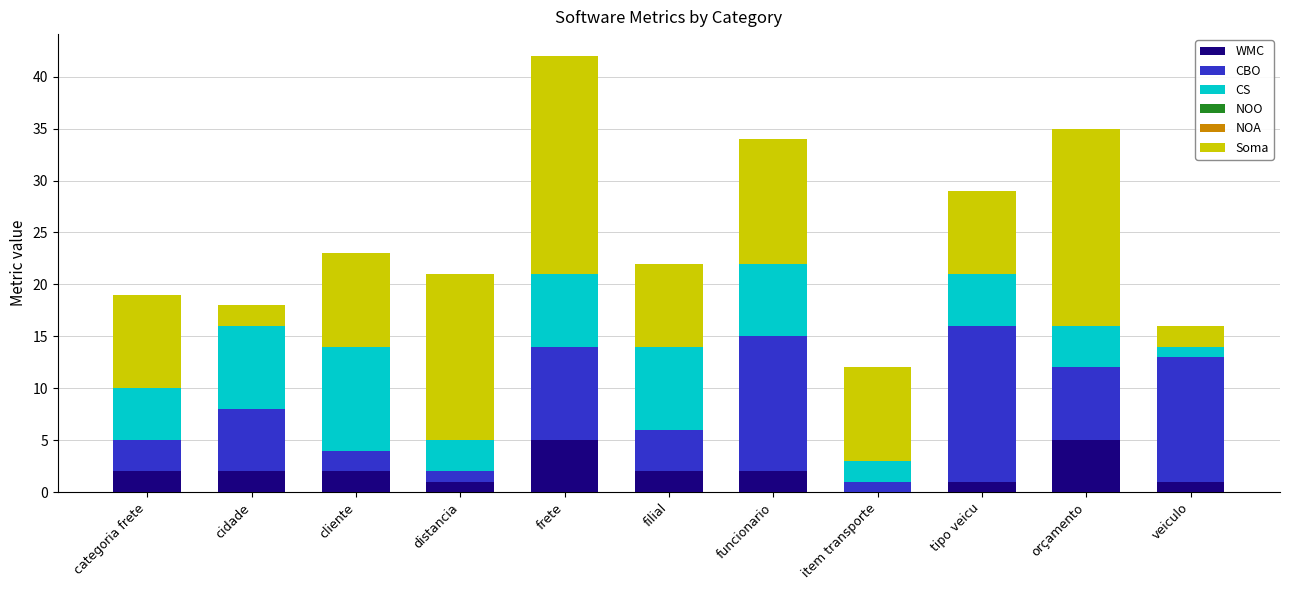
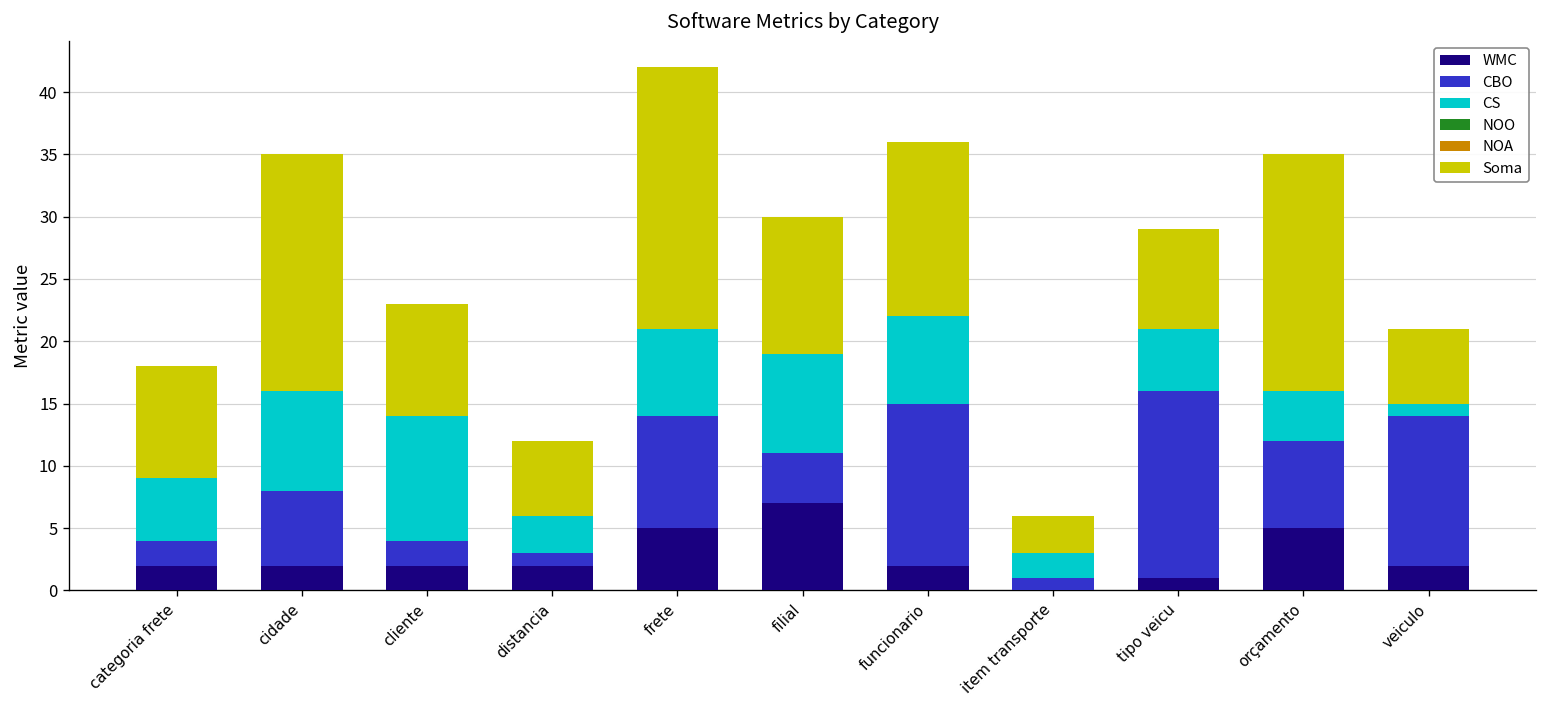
  {
    "WMC": {
      "categoria frete": 2,
      "cidade": 2,
      "cliente": 2,
-     "distancia": 1,
+     "distancia": 2,
      "frete": 5,
-     "filial": 2,
+     "filial": 7,
      "funcionario": 2,
      "item transporte": 0,
      "tipo veicu": 1,
      "orçamento": 5,
-     "veiculo": 1
+     "veiculo": 2
    },
    "CBO": {
-     "categoria frete": 3,
+     "categoria frete": 2,
      "cidade": 6,
      "cliente": 2,
      "distancia": 1,
      "frete": 9,
      "filial": 4,
      "funcionario": 13,
      "item transporte": 1,
      "tipo veicu": 15,
      "orçamento": 7,
      "veiculo": 12
    },
    "Soma": {
      "categoria frete": 9,
-     "cidade": 2,
+     "cidade": 19,
      "cliente": 9,
-     "distancia": 16,
+     "distancia": 6,
      "frete": 21,
-     "filial": 8,
-     "funcionario": 12,
-     "item transporte": 9,
+     "filial": 11,
+     "funcionario": 14,
+     "item transporte": 3,
      "tipo veicu": 8,
      "orçamento": 19,
-     "veiculo": 2
+     "veiculo": 6
    }
  }
